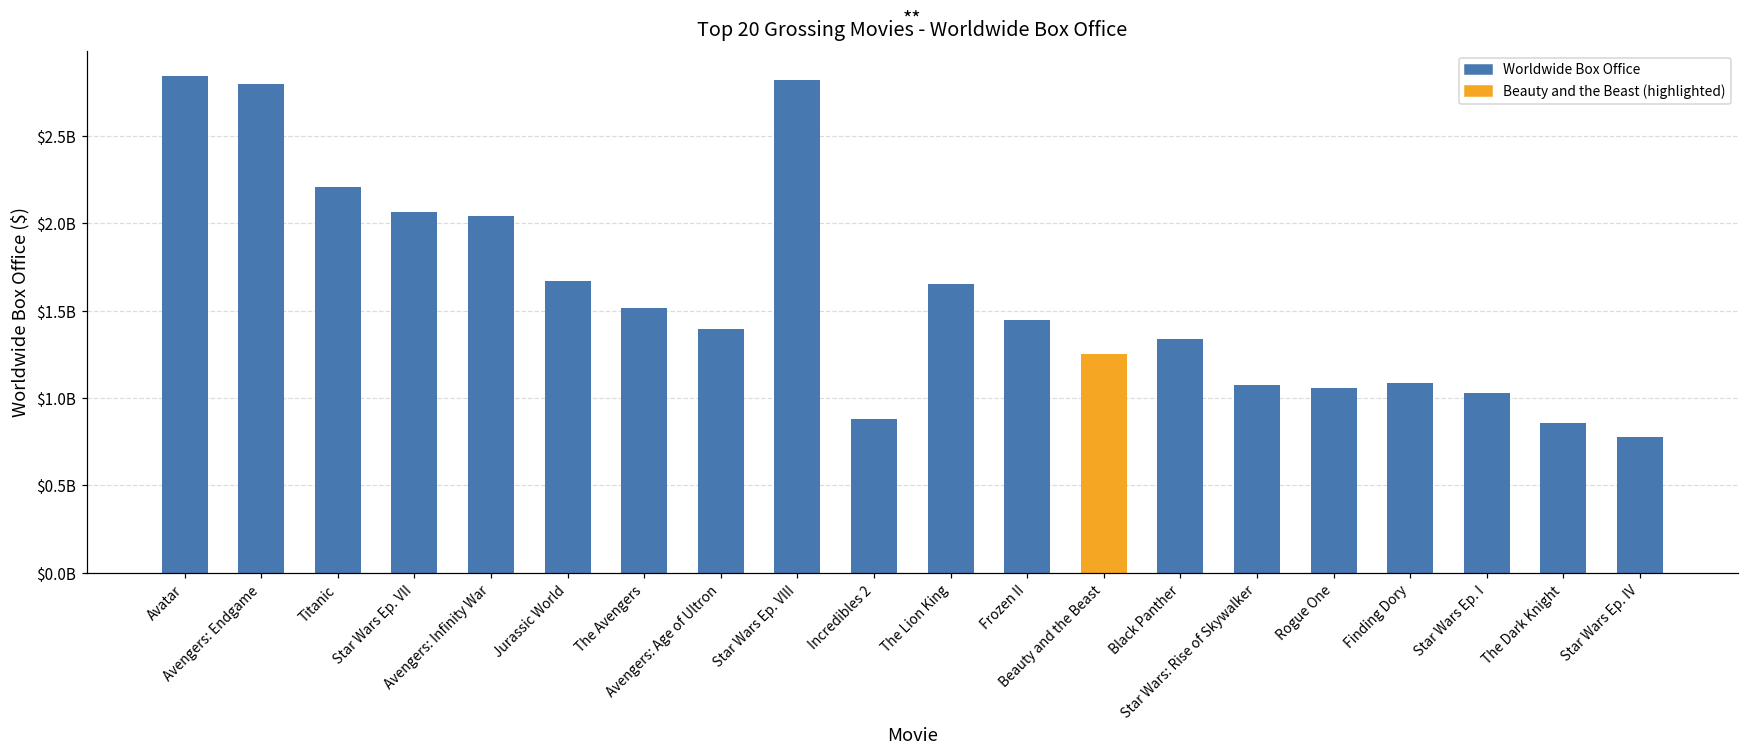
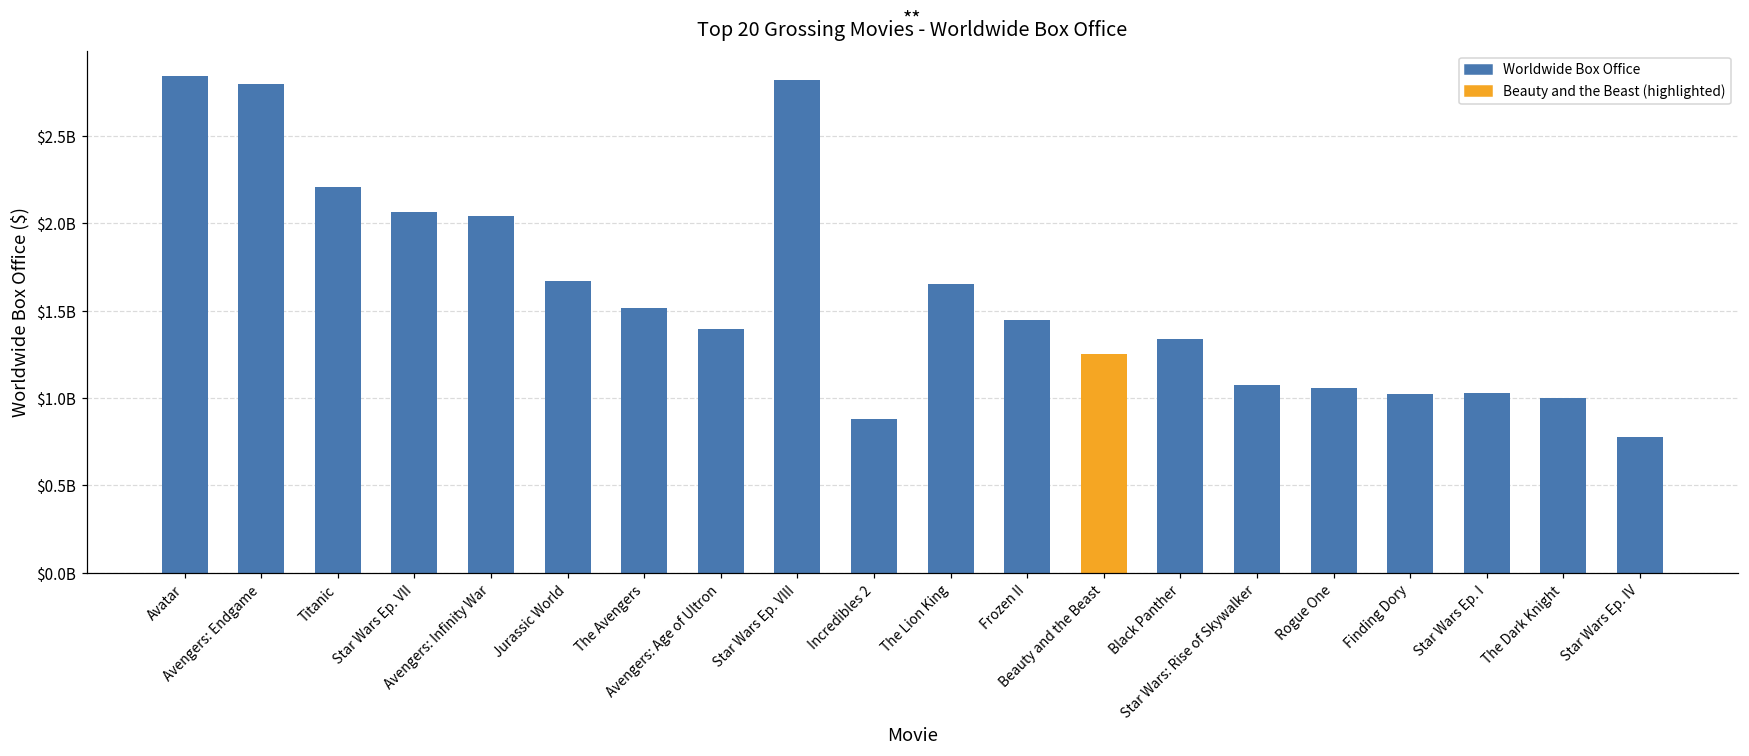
  {
    "Avatar": "$2850000000",
    "Avengers: Endgame": "$2800000000",
    "Titanic": "$2210000000",
    "Star Wars Ep. VII": "$2060000000",
    "Avengers: Infinity War": "$2040000000",
    "Jurassic World": "$1670000000",
    "The Avengers": "$1520000000",
    "Avengers: Age of Ultron": "$1400000000",
    "Star Wars Ep. VIII": "$2820000000",
    "Incredibles 2": "$880000000",
    "The Lion King": "$1650000000",
    "Frozen II": "$1450000000",
    "Beauty and the Beast": "$1260000000",
    "Black Panther": "$1340000000",
    "Star Wars: Rise of Skywalker": "$1070000000",
    "Rogue One": "$1060000000",
-   "Finding Dory": "$1080000000",
+   "Finding Dory": "$1030000000",
    "Star Wars Ep. I": "$1030000000",
-   "The Dark Knight": "$860000000",
+   "The Dark Knight": "$1000000000",
    "Star Wars Ep. IV": "$780000000"
  }
